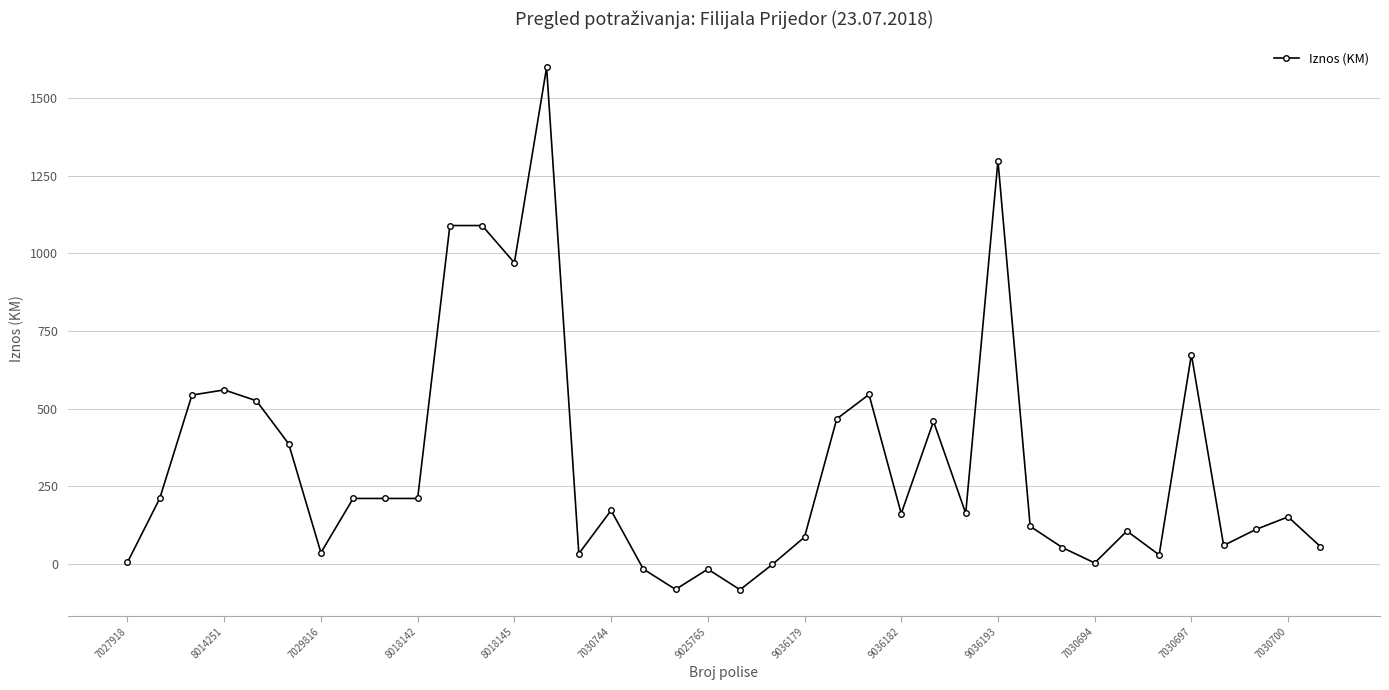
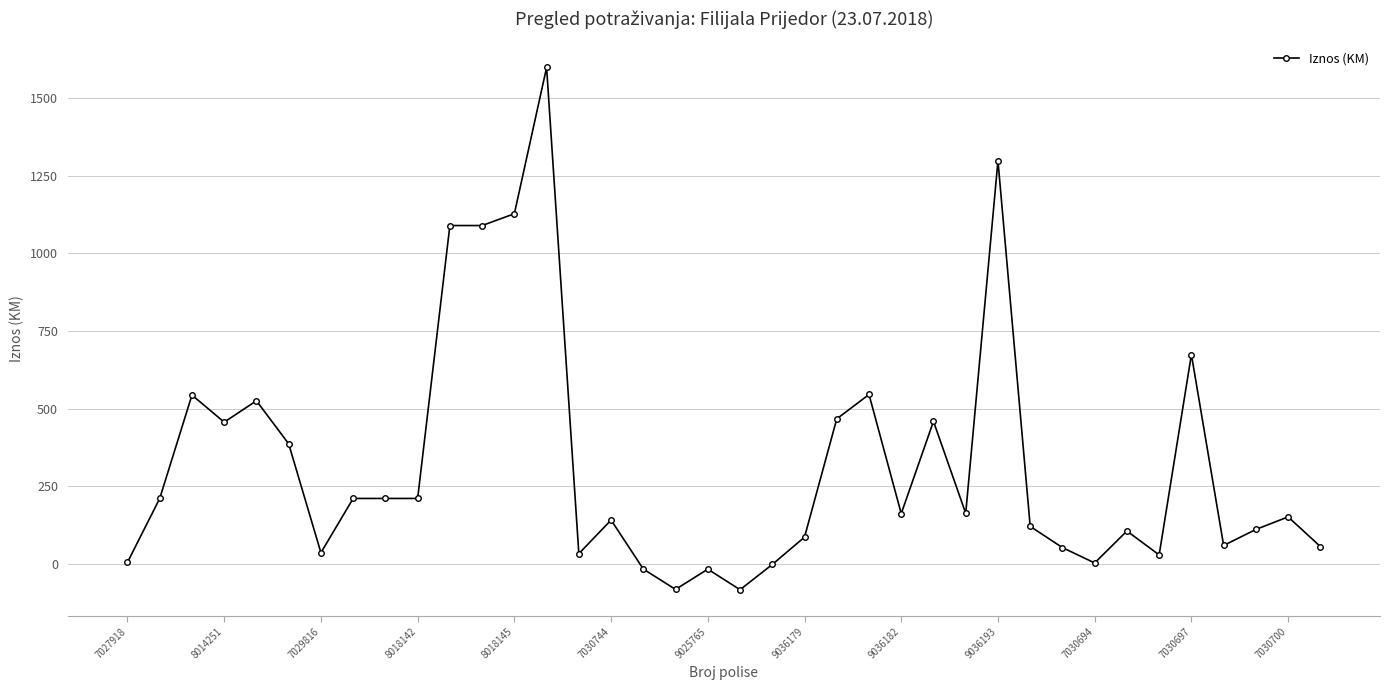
  {
    "7027918": 0,
-   "8014251": 560,
+   "8014251": 460,
    "7029816": 30,
    "8018142": 210,
-   "8018145": 970,
-   "7030744": 170,
+   "8018145": 1130,
+   "7030744": 140,
    "9025765": -20,
    "9036179": 90,
    "9036182": 160,
    "9036193": 1300,
    "7030694": 0,
    "7030697": 670,
    "7030700": 150
  }
